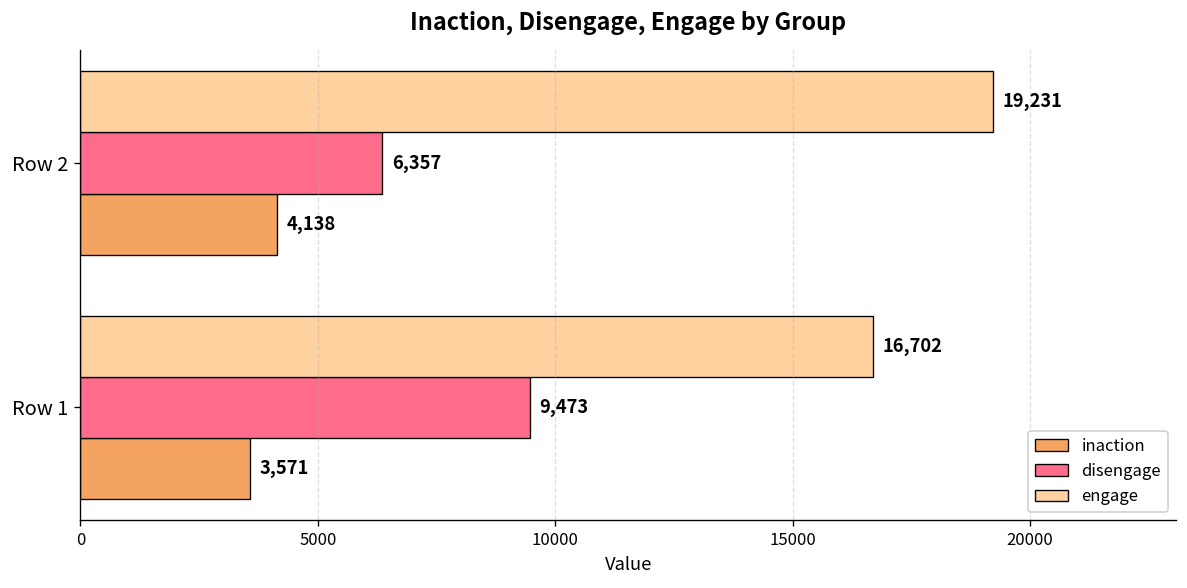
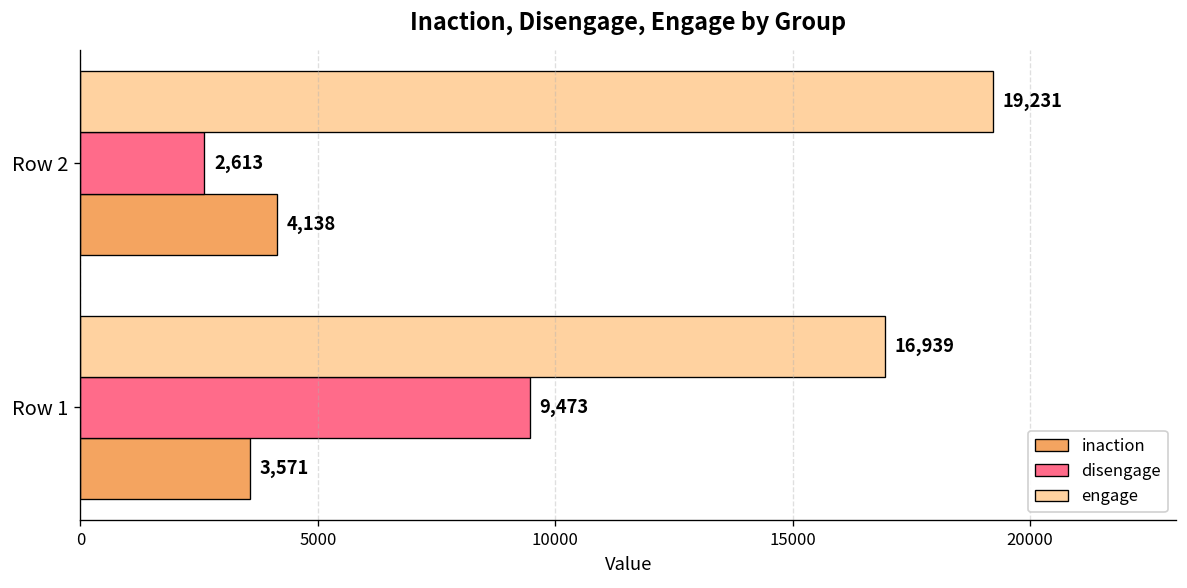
  {
    "inaction": {
      "Row 2": "4,138"
    },
    "disengage": {
-     "Row 2": "6,357",
+     "Row 2": "2,613",
      "Row 1": "9,473"
    },
    "engage": {
      "Row 2": "19,231",
-     "Row 1": "16,702"
+     "Row 1": "16,939"
    }
  }
